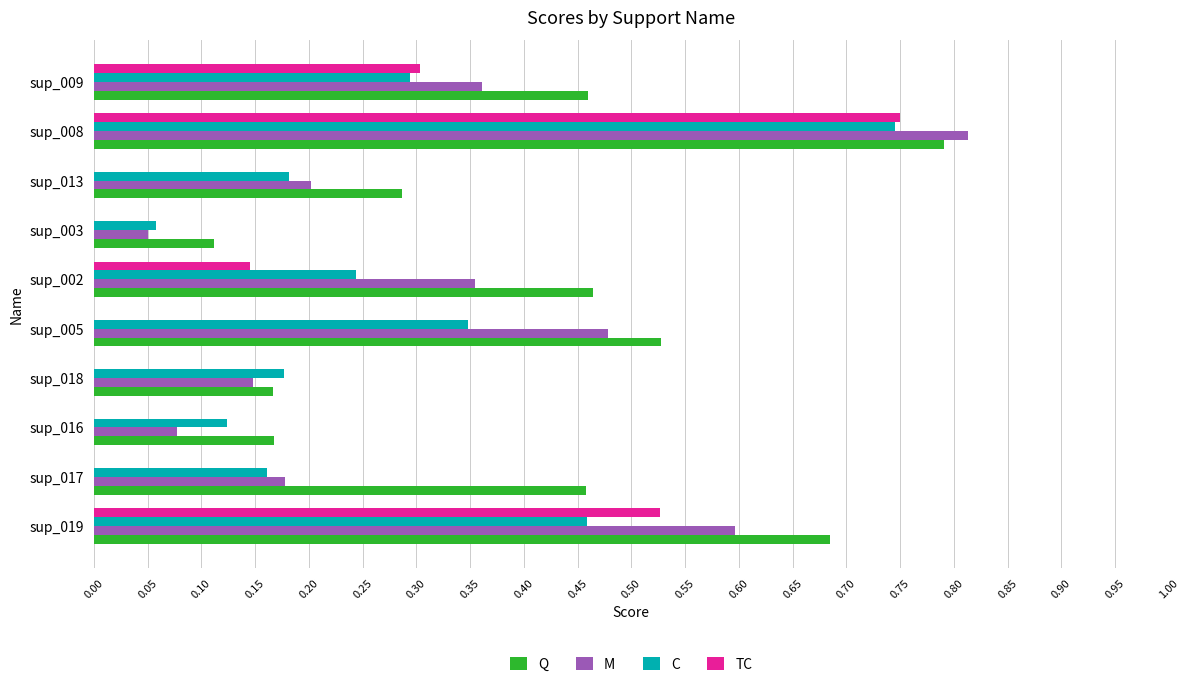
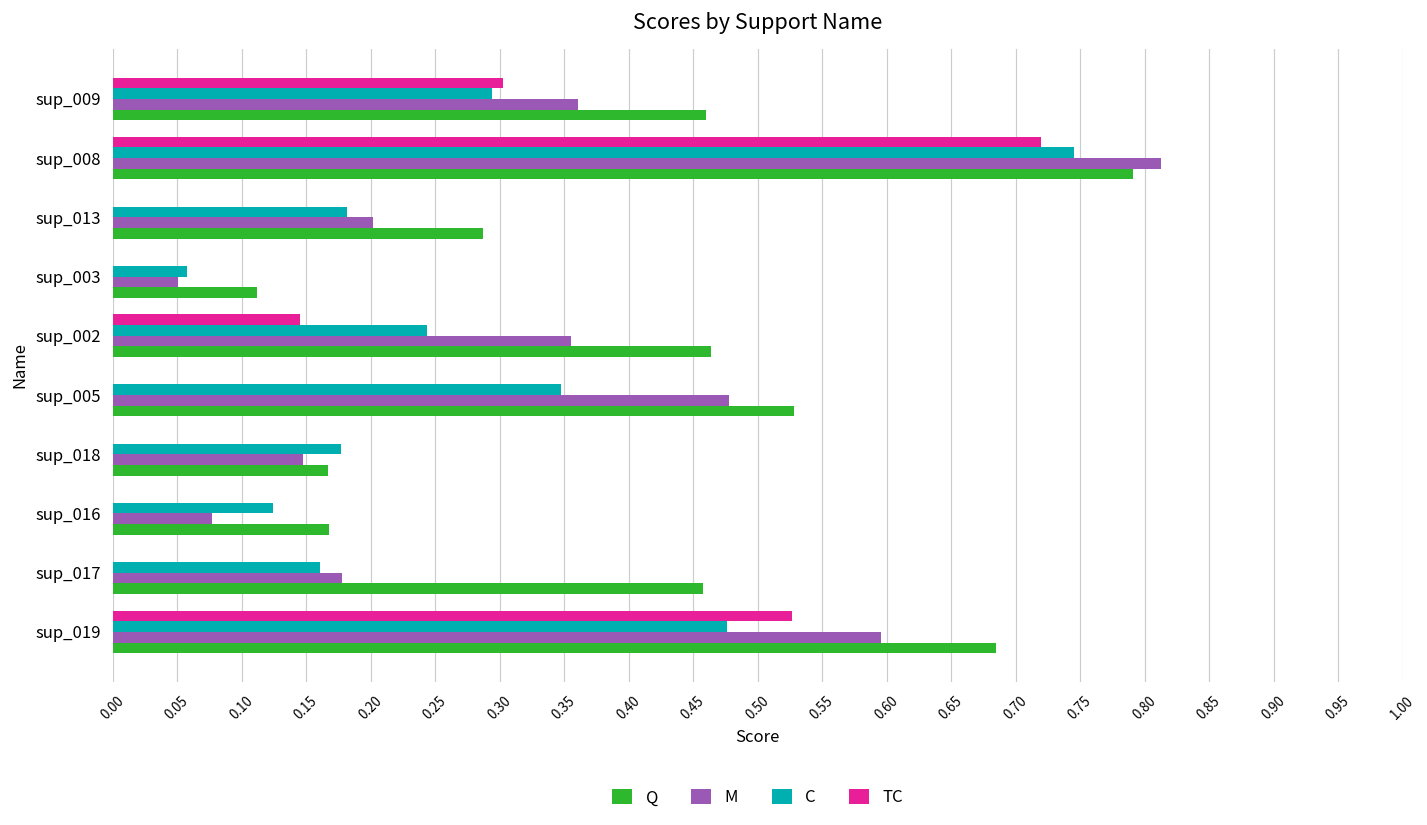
  {
    "Q": {
      "sup_009": 0.460,
      "sup_008": 0.791,
      "sup_013": 0.287,
      "sup_003": 0.112,
      "sup_002": 0.464,
      "sup_005": 0.528,
      "sup_018": 0.167,
      "sup_016": 0.168,
      "sup_017": 0.458,
      "sup_019": 0.685
    },
    "M": {
      "sup_009": 0.361,
      "sup_008": 0.813,
      "sup_013": 0.202,
      "sup_003": 0.051,
      "sup_002": 0.355,
      "sup_005": 0.478,
      "sup_018": 0.148,
      "sup_016": 0.077,
      "sup_017": 0.178,
      "sup_019": 0.596
    },
    "C": {
      "sup_009": 0.294,
      "sup_008": 0.745,
      "sup_013": 0.182,
      "sup_003": 0.058,
      "sup_002": 0.244,
      "sup_005": 0.348,
      "sup_018": 0.177,
      "sup_016": 0.124,
      "sup_017": 0.161,
-     "sup_019": 0.459
+     "sup_019": 0.476
    },
    "TC": {
      "sup_009": 0.303,
-     "sup_008": 0.75,
+     "sup_008": 0.72,
      "sup_013": 0.00,
      "sup_003": 0.00,
      "sup_002": 0.145,
      "sup_005": 0.00,
      "sup_018": 0.00,
      "sup_016": 0.00,
      "sup_017": 0.00,
      "sup_019": 0.527
    }
  }
